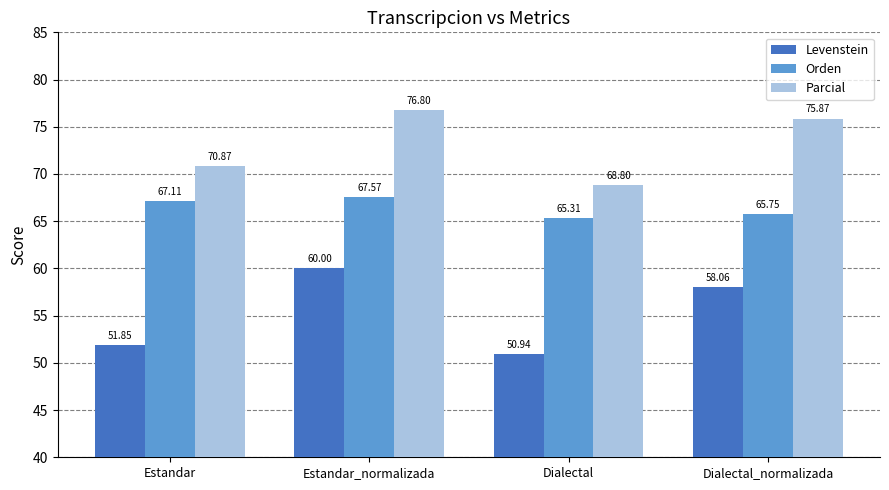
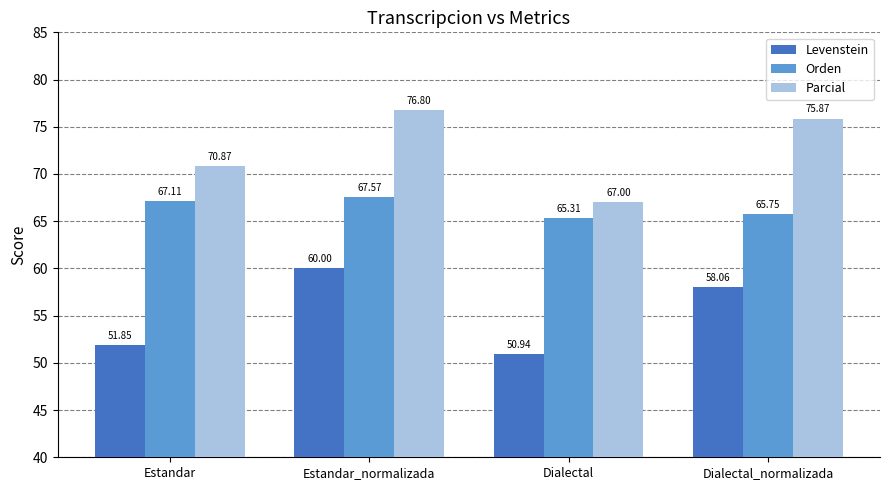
  {
    "Parcial": {
      "Estandar": 70.87,
      "Estandar_normalizada": 76.80,
-     "Dialectal": 68.80,
+     "Dialectal": 67.00,
      "Dialectal_normalizada": 75.87
    }
  }
